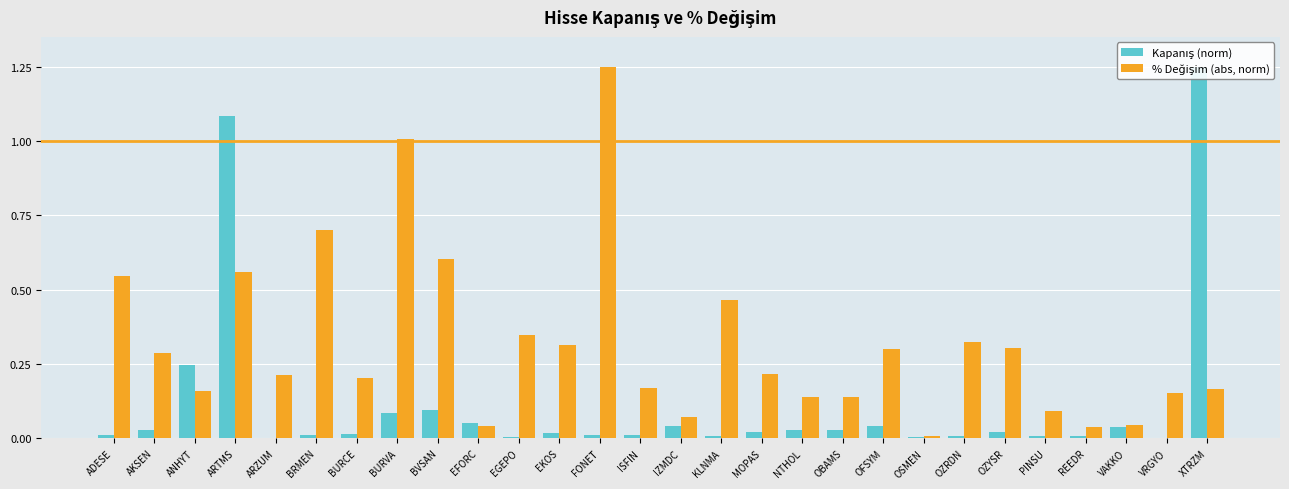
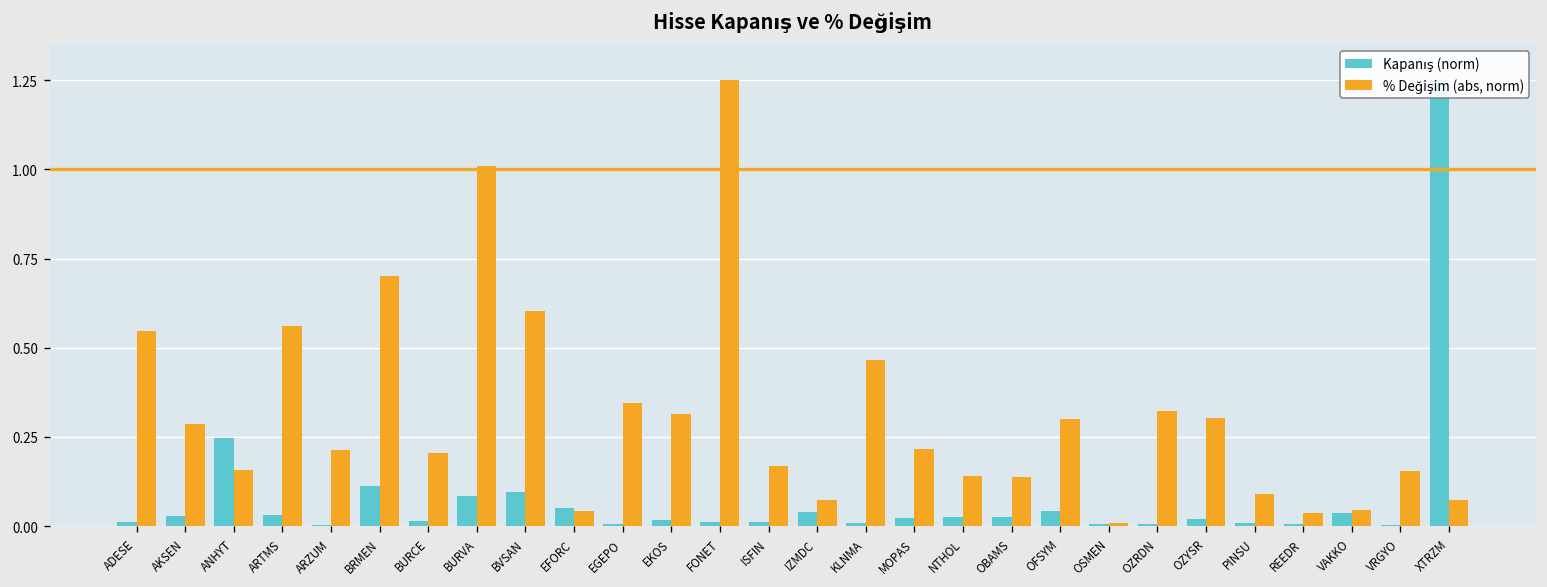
  {
    "Kapanış (norm)": {
      "ADESE": 0.01,
      "AKSEN": 0.03,
      "ANHYT": 0.25,
-     "ARTMS": 1.08,
-     "BRMEN": 0.01,
+     "ARTMS": 0.03,
+     "BRMEN": 0.11,
      "BURCE": 0.01,
      "BURVA": 0.09,
      "BVSAN": 0.10,
      "EFORC": 0.05,
      "EKOS": 0.02,
      "FONET": 0.01,
      "ISFIN": 0.01,
      "IZMDC": 0.04,
      "KLNMA": 0.01,
      "MOPAS": 0.02,
      "NTHOL": 0.03,
      "OBAMS": 0.03,
      "OFSYM": 0.04,
      "OZYSR": 0.02,
      "VAKKO": 0.04
    },
    "% Değişim (abs, norm)": {
      "ADESE": 0.55,
      "AKSEN": 0.29,
      "ANHYT": 0.16,
      "ARTMS": 0.56,
      "ARZUM": 0.21,
      "BRMEN": 0.70,
      "BURCE": 0.20,
      "BURVA": 1.01,
      "BVSAN": 0.60,
      "EFORC": 0.04,
      "EGEPO": 0.35,
      "EKOS": 0.32,
      "FONET": 1.25,
      "ISFIN": 0.17,
      "IZMDC": 0.07,
      "KLNMA": 0.47,
      "MOPAS": 0.22,
      "NTHOL": 0.14,
      "OBAMS": 0.14,
      "OFSYM": 0.30,
      "OZRDN": 0.32,
      "OZYSR": 0.30,
      "PINSU": 0.09,
      "REEDR": 0.04,
      "VAKKO": 0.05,
      "VRGYO": 0.15,
-     "XTRZM": 0.17
+     "XTRZM": 0.07
    }
  }
